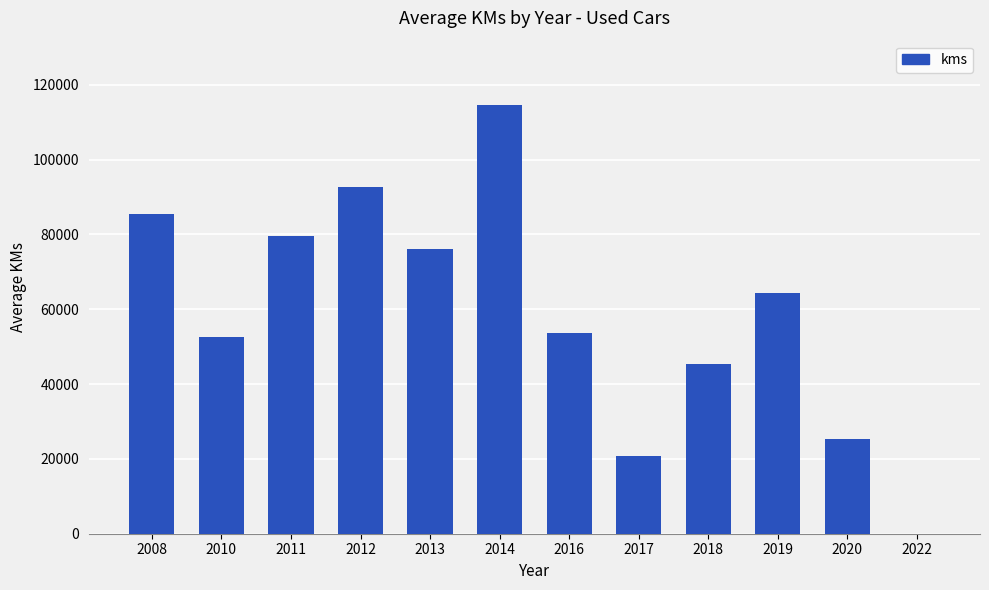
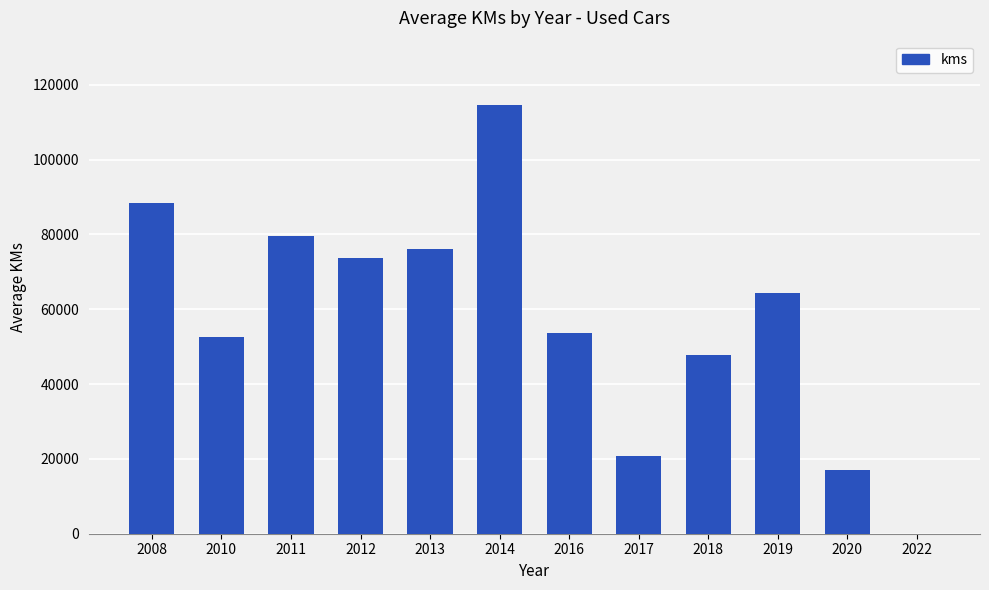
  {
-   "2008": 85000,
+   "2008": 88000,
    "2010": 53000,
    "2011": 80000,
-   "2012": 93000,
+   "2012": 74000,
    "2013": 76000,
    "2014": 115000,
    "2016": 54000,
    "2017": 21000,
-   "2018": 45000,
+   "2018": 48000,
    "2019": 64000,
-   "2020": 25000
+   "2020": 17000
  }
